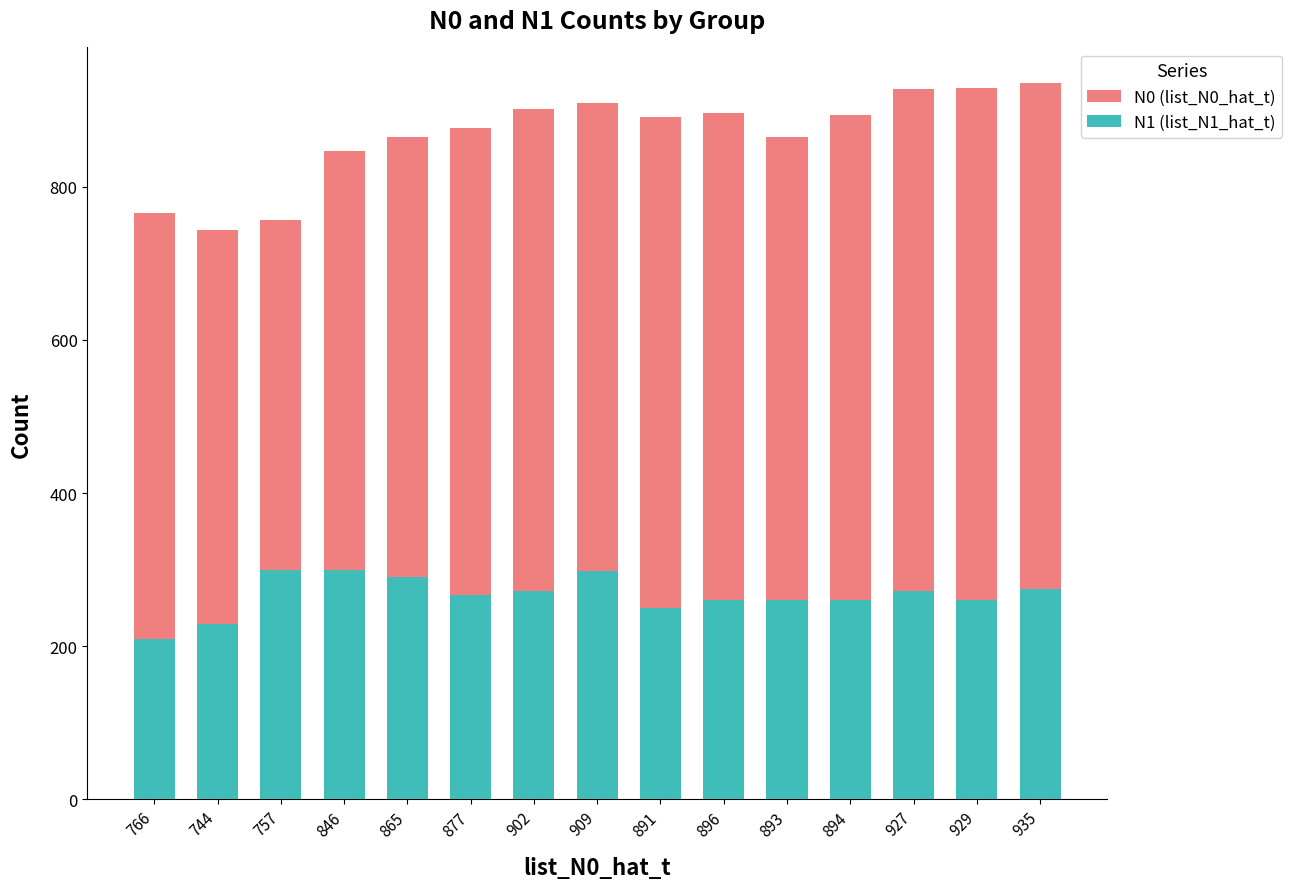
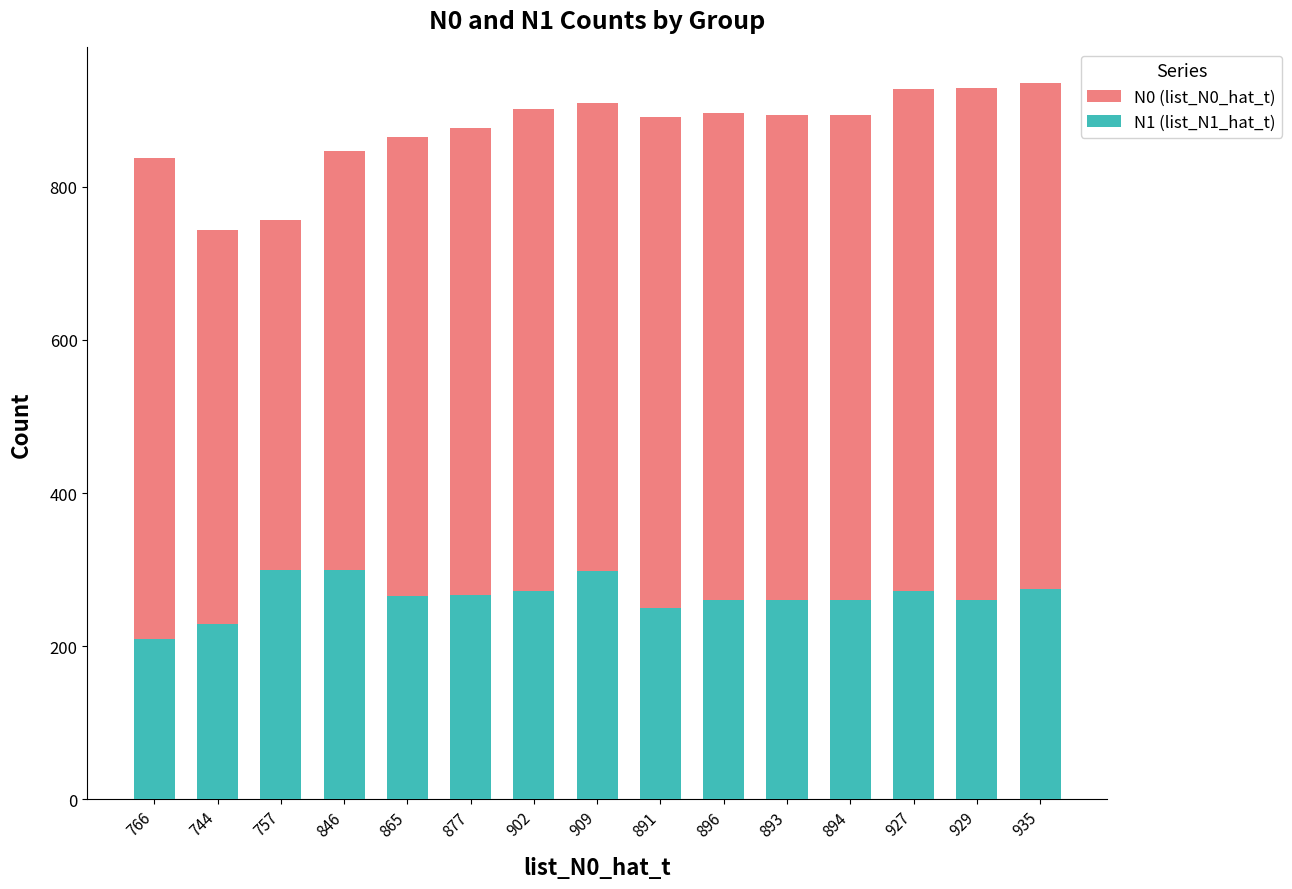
  {
    "N0 (list_N0_hat_t)": {
-     "766": 770,
+     "766": 840,
      "744": 740,
      "757": 760,
      "846": 850,
      "865": 870,
      "877": 880,
      "902": 900,
      "909": 910,
      "891": 890,
      "896": 900,
-     "893": 870,
+     "893": 890,
      "894": 890,
      "927": 930,
      "929": 930,
      "935": 940
    },
    "N1 (list_N1_hat_t)": {
-     "865": 290
+     "865": 270
    }
  }
